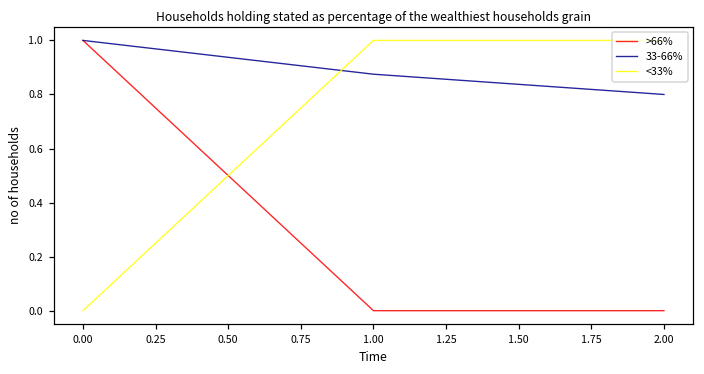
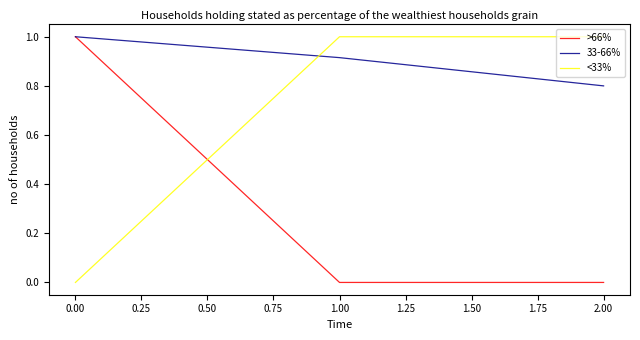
  {
    ">66%": {
      "1.00": 0.00,
      "2.00": 0.00
    },
    "33-66%": {
-     "1.00": 0.88,
+     "1.00": 0.92,
      "2.00": 0.80
    },
    "<33%": {
      "0.00": 0.00,
      "1.00": 1.00
    }
  }
